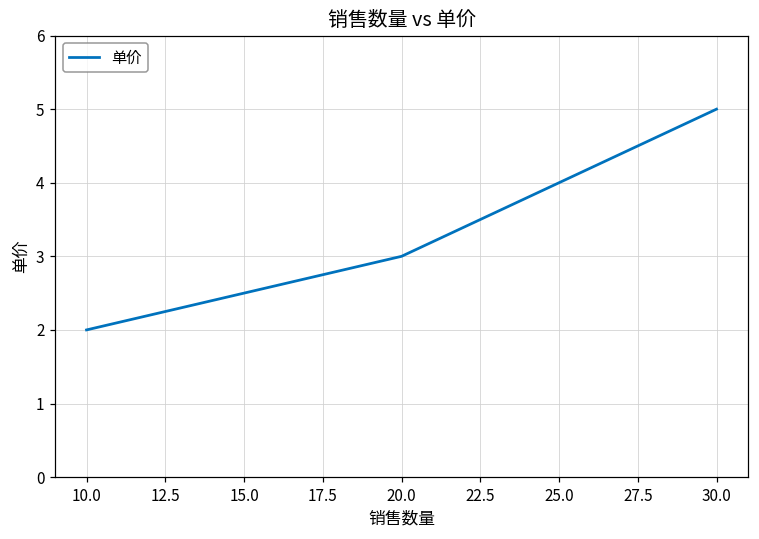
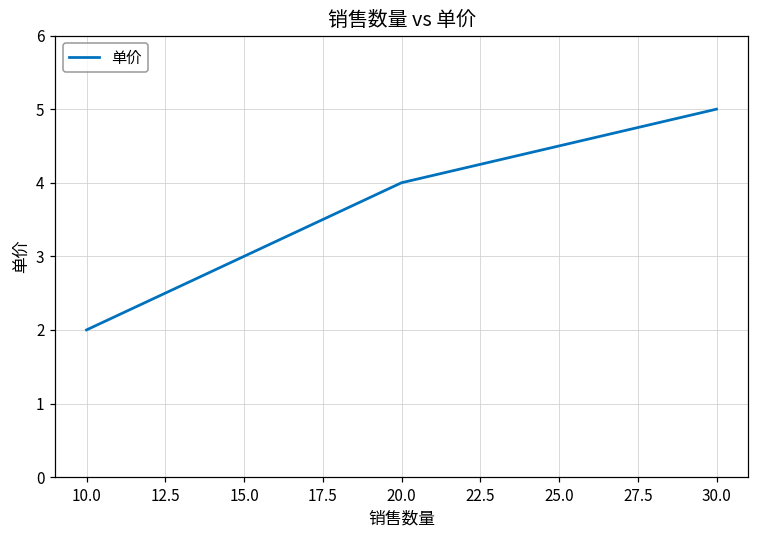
  {
    "10.0": 2,
-   "20.0": 3,
+   "20.0": 4,
    "30.0": 5
  }
